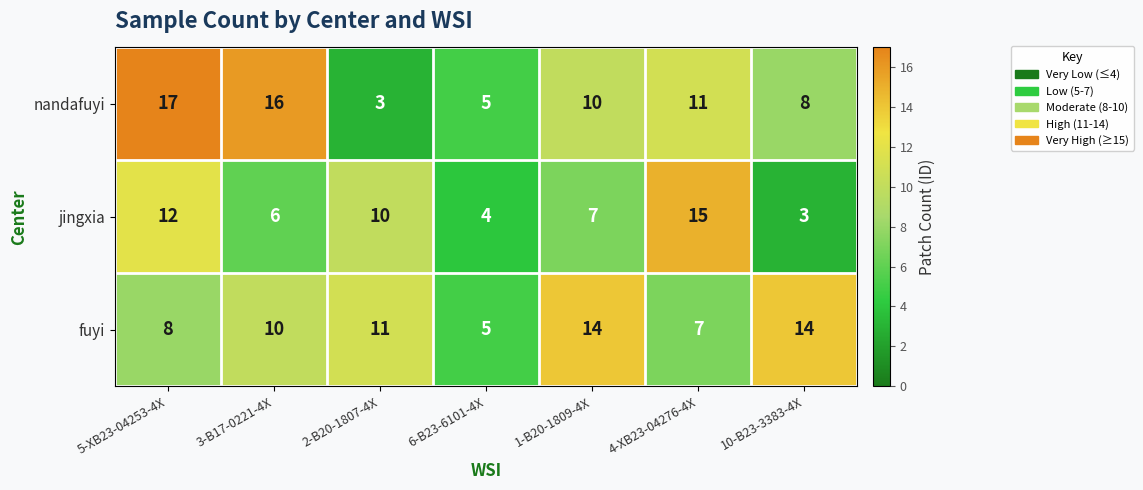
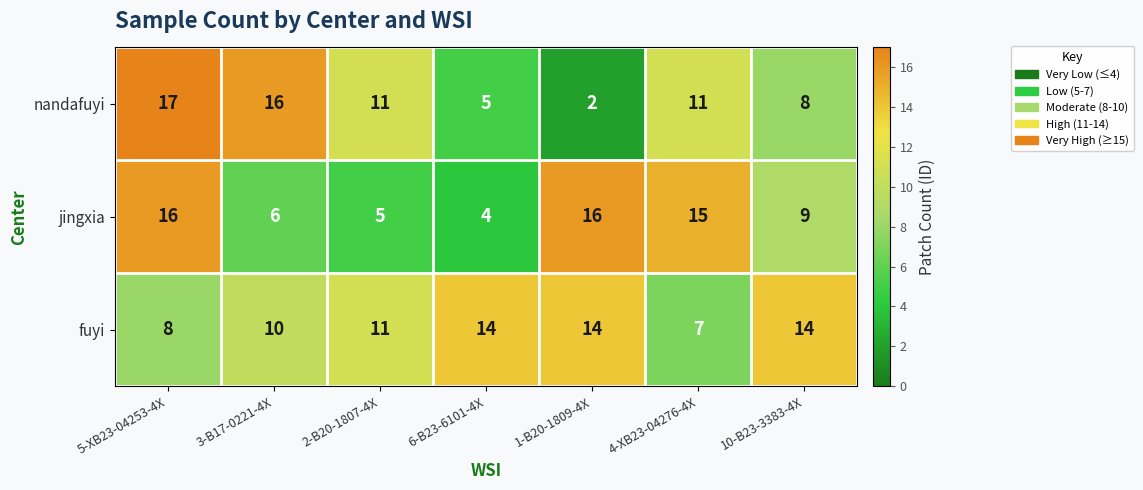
  {
    "nandafuyi": {
      "5-XB23-04253-4X": 17,
      "3-B17-0221-4X": 16,
-     "2-B20-1807-4X": 3,
+     "2-B20-1807-4X": 11,
      "6-B23-6101-4X": 5,
-     "1-B20-1809-4X": 10,
+     "1-B20-1809-4X": 2,
      "4-XB23-04276-4X": 11,
      "10-B23-3383-4X": 8
    },
    "jingxia": {
-     "5-XB23-04253-4X": 12,
+     "5-XB23-04253-4X": 16,
      "3-B17-0221-4X": 6,
-     "2-B20-1807-4X": 10,
+     "2-B20-1807-4X": 5,
      "6-B23-6101-4X": 4,
-     "1-B20-1809-4X": 7,
+     "1-B20-1809-4X": 16,
      "4-XB23-04276-4X": 15,
-     "10-B23-3383-4X": 3
+     "10-B23-3383-4X": 9
    },
    "fuyi": {
      "5-XB23-04253-4X": 8,
      "3-B17-0221-4X": 10,
      "2-B20-1807-4X": 11,
-     "6-B23-6101-4X": 5,
+     "6-B23-6101-4X": 14,
      "1-B20-1809-4X": 14,
      "4-XB23-04276-4X": 7,
      "10-B23-3383-4X": 14
    }
  }
